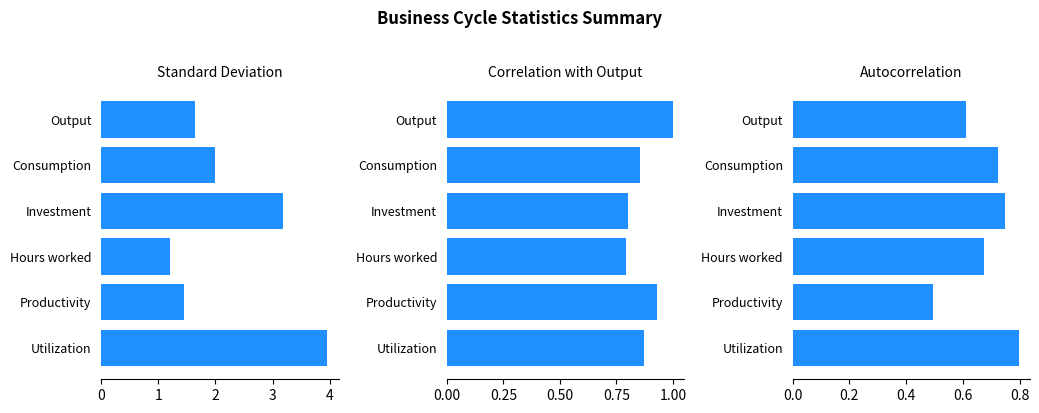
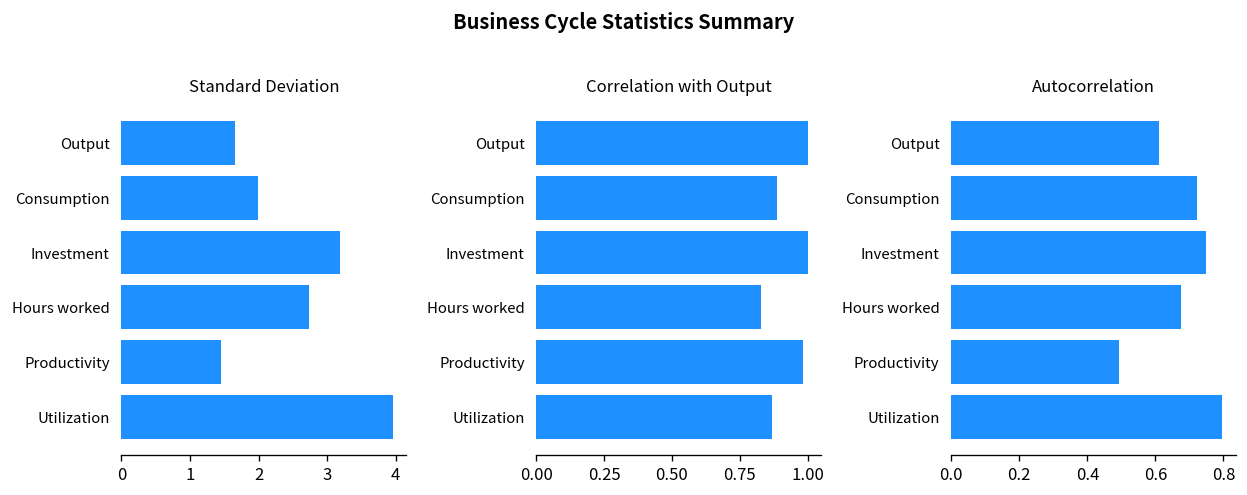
  {
    "Standard Deviation": {
      "Output": 1.7,
      "Consumption": 2.0,
      "Investment": 3.2,
-     "Hours worked": 1.2,
+     "Hours worked": 2.7,
      "Productivity": 1.5,
      "Utilization": 4.0
    },
    "Correlation with Output": {
      "Output": 1.00,
-     "Consumption": 0.85,
-     "Investment": 0.8,
-     "Hours worked": 0.79,
-     "Productivity": 0.93,
+     "Consumption": 0.89,
+     "Investment": 1.0,
+     "Hours worked": 0.83,
+     "Productivity": 0.98,
      "Utilization": 0.87
    },
    "Autocorrelation": {
      "Output": 0.61,
      "Consumption": 0.72,
      "Investment": 0.75,
      "Hours worked": 0.68,
      "Productivity": 0.49,
      "Utilization": 0.80
    }
  }
